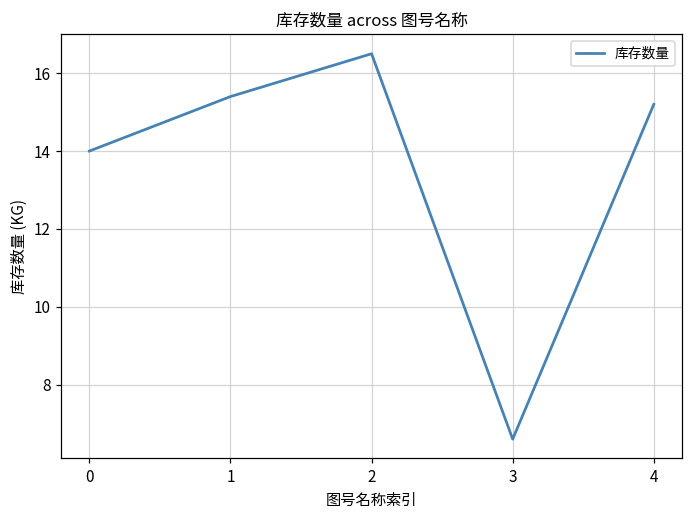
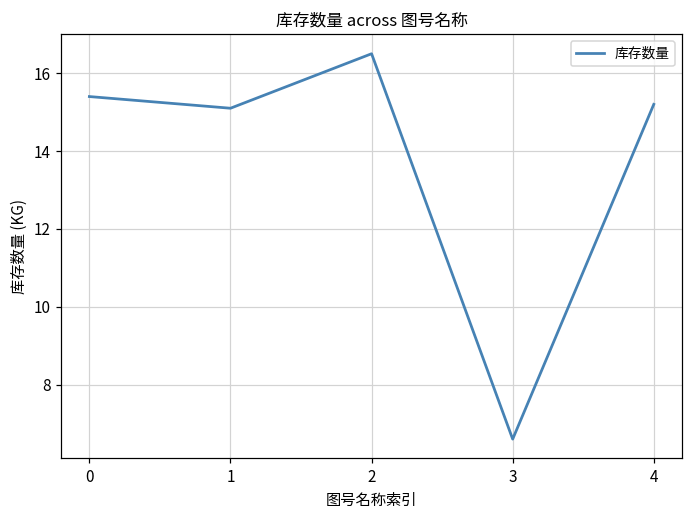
  {
-   "0": 14.0,
-   "1": 15.4,
+   "0": 15.4,
+   "1": 15.1,
    "2": 16.5,
    "3": 6.6,
    "4": 15.2
  }
